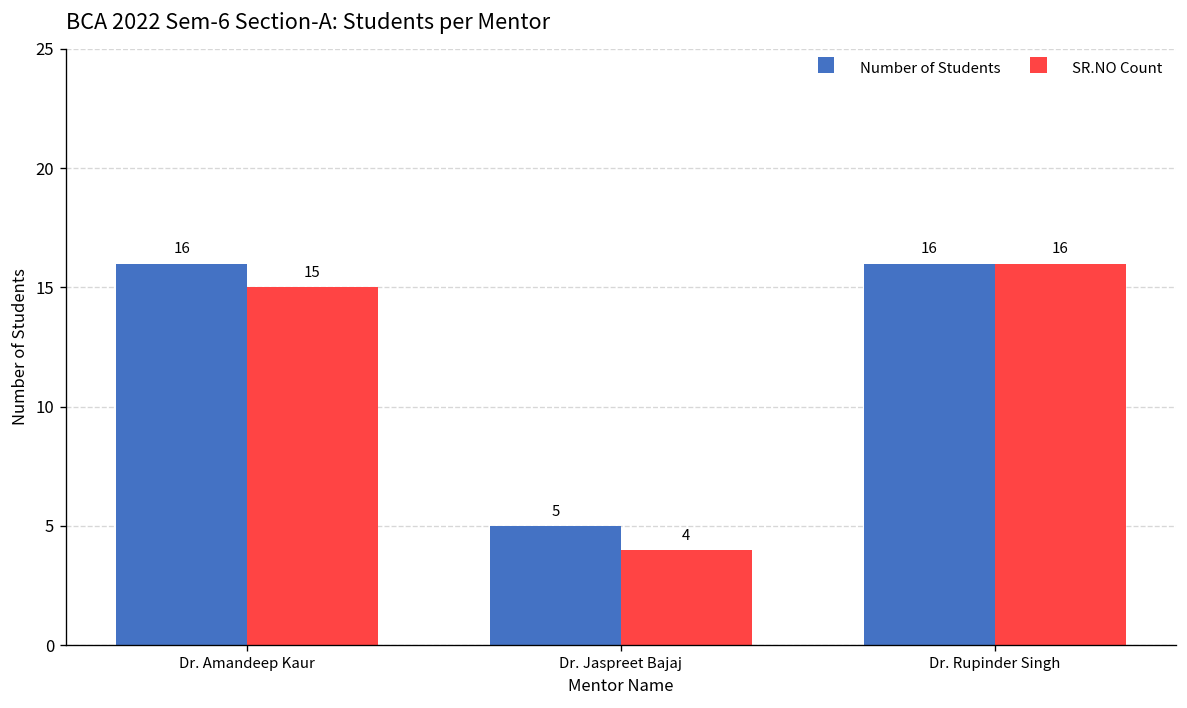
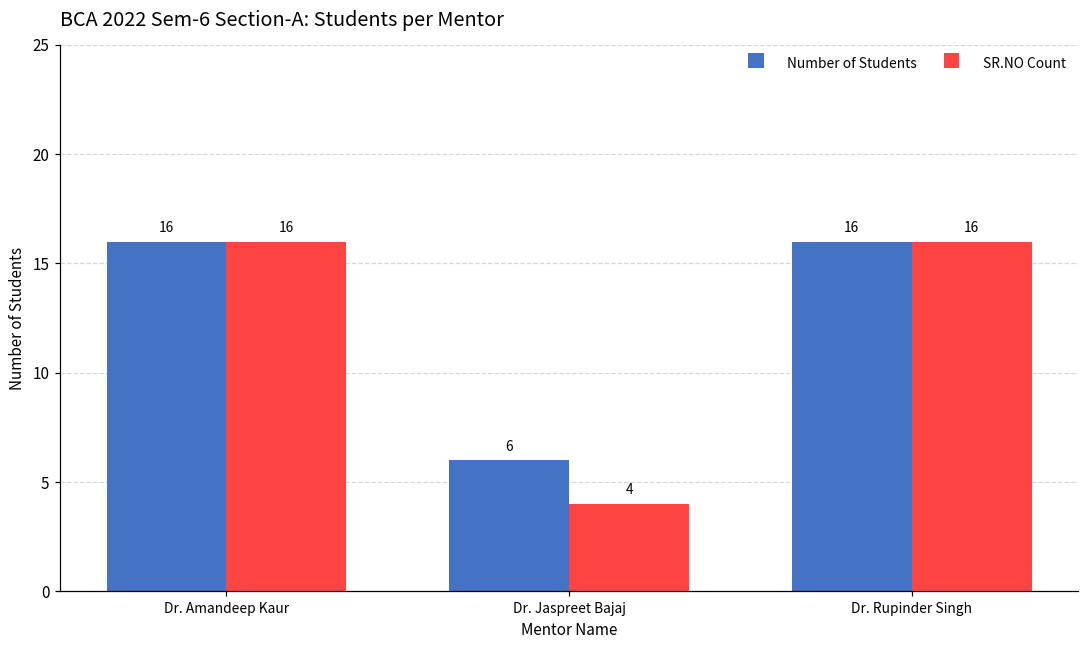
  {
    "Number of Students": {
      "Dr. Amandeep Kaur": 16,
-     "Dr. Jaspreet Bajaj": 5,
+     "Dr. Jaspreet Bajaj": 6,
      "Dr. Rupinder Singh": 16
    },
    "SR.NO Count": {
-     "Dr. Amandeep Kaur": 15,
+     "Dr. Amandeep Kaur": 16,
      "Dr. Jaspreet Bajaj": 4,
      "Dr. Rupinder Singh": 16
    }
  }
